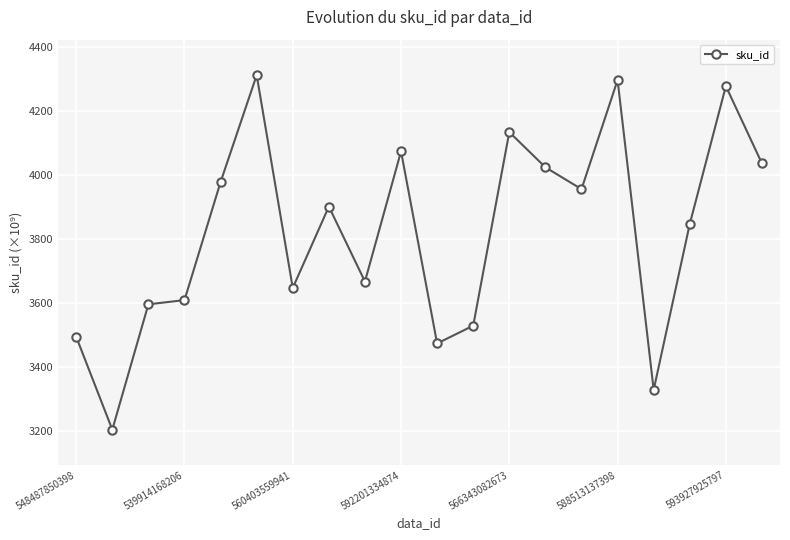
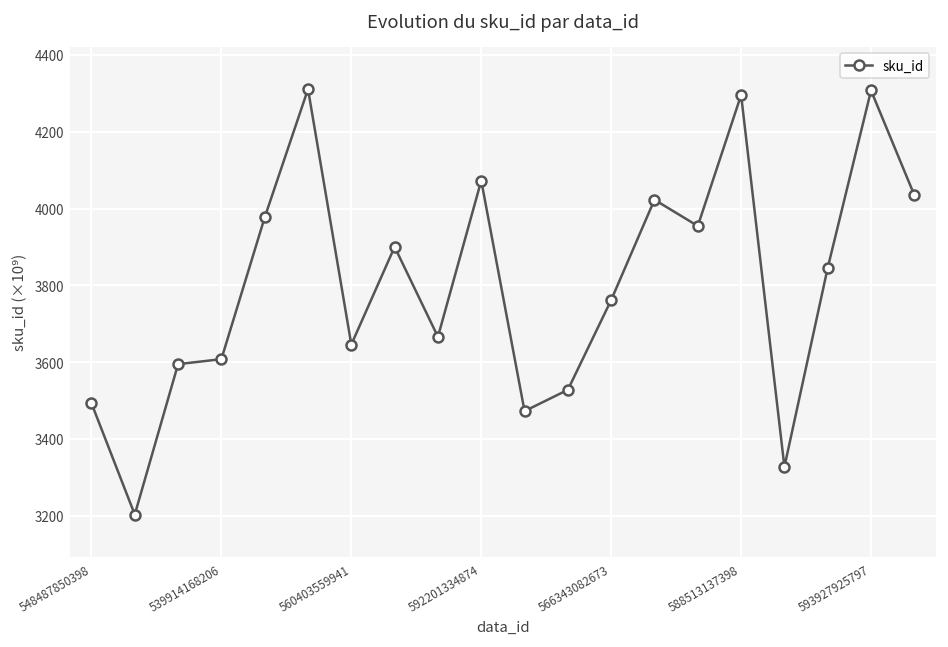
  {
    "548487850398": 3490,
    "539914168206": 3610,
    "560403559941": 3650,
    "592201334874": 4070,
-   "566343082673": 4130,
+   "566343082673": 3760,
    "588513137398": 4300,
-   "593927925797": 4280
+   "593927925797": 4310
  }
